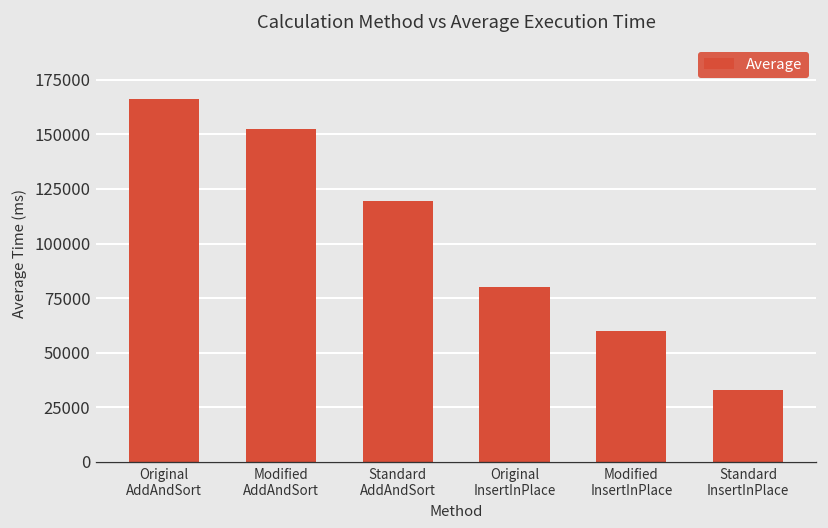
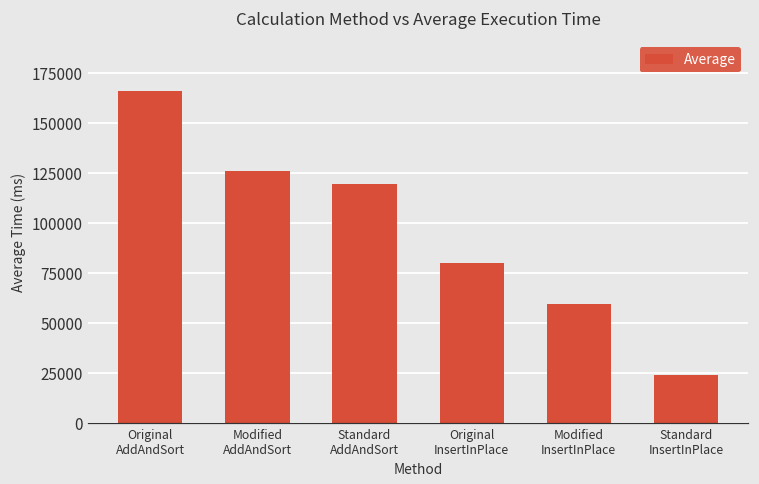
  {
    "Original AddAndSort": 166000,
-   "Modified AddAndSort": 153000,
+   "Modified AddAndSort": 126000,
    "Standard AddAndSort": 120000,
    "Original InsertInPlace": 80000,
    "Modified InsertInPlace": 60000,
-   "Standard InsertInPlace": 33000
+   "Standard InsertInPlace": 24000
  }
